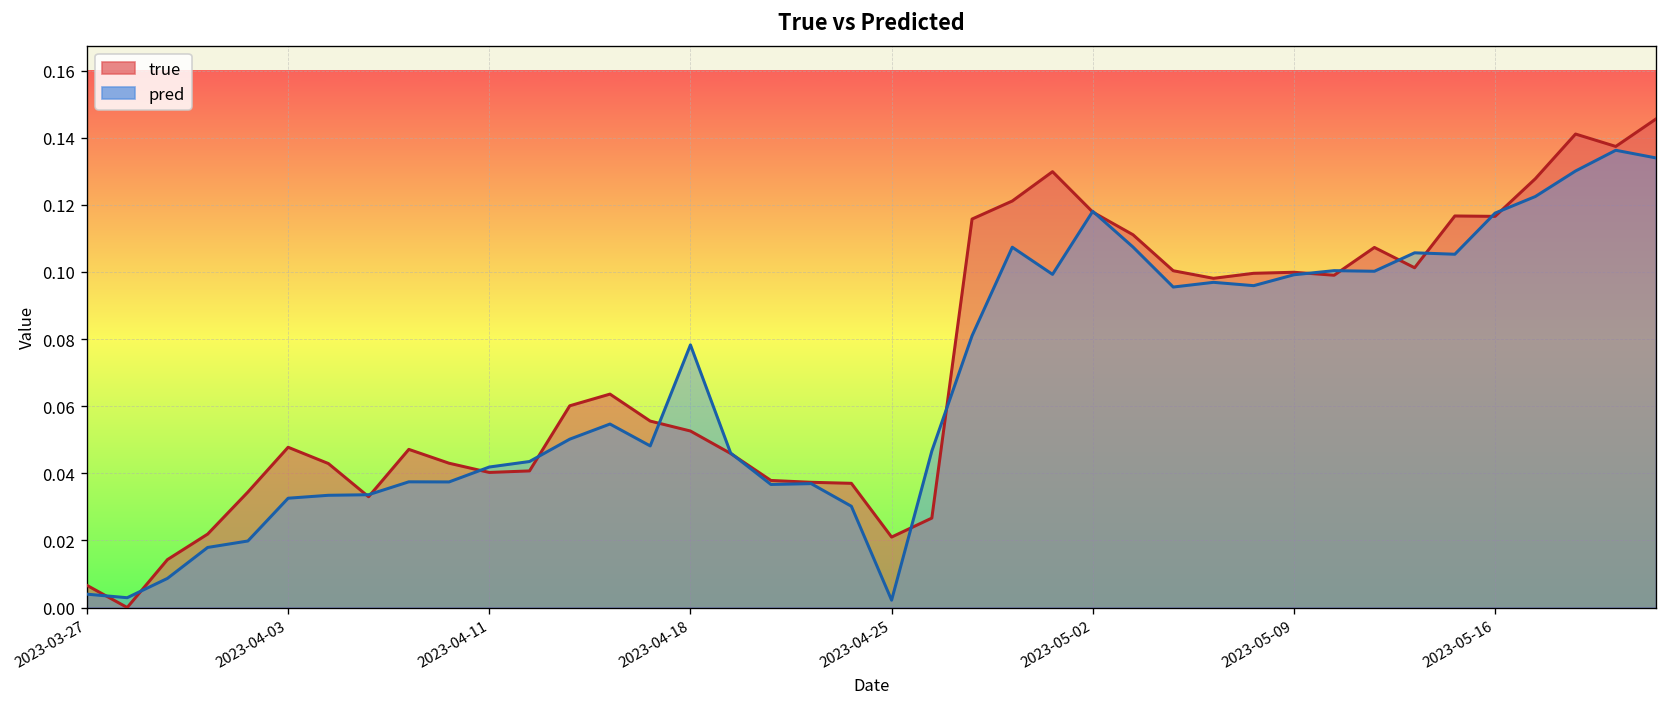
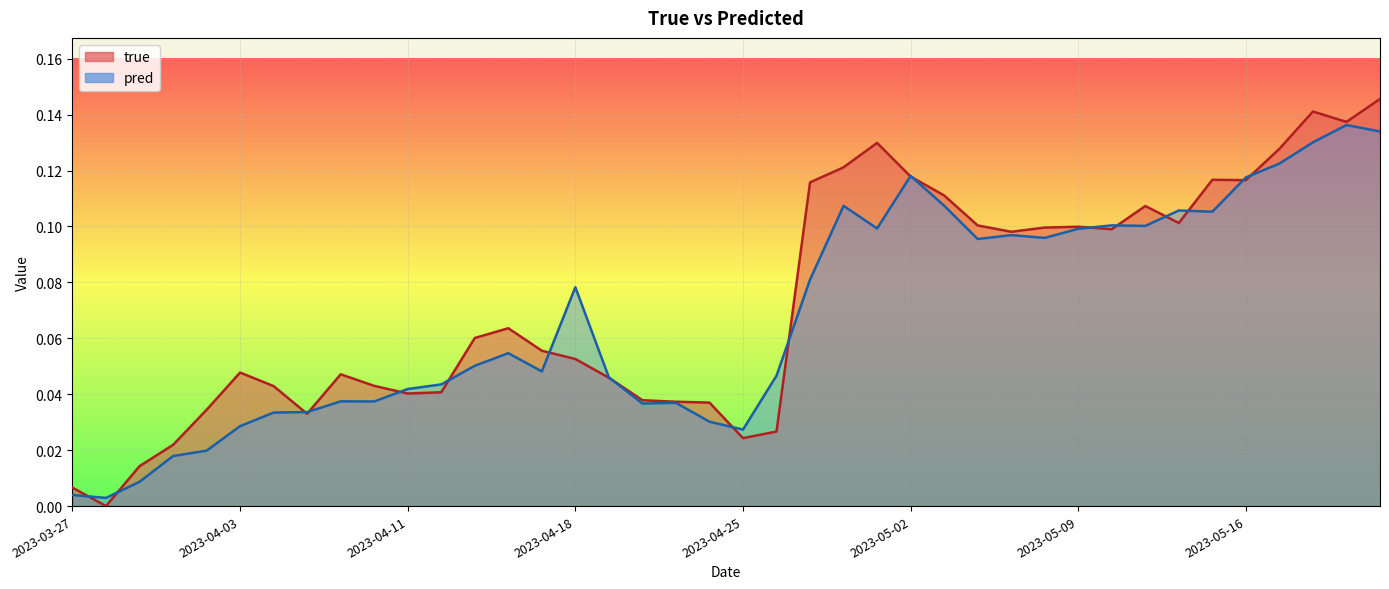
  {
    "true": {
      "2023-03-27": 0.007,
      "2023-04-03": 0.048,
      "2023-04-11": 0.040,
      "2023-04-18": 0.053,
-     "2023-04-25": 0.021,
+     "2023-04-25": 0.024,
      "2023-05-16": 0.117
    },
    "pred": {
      "2023-03-27": 0.004,
-     "2023-04-03": 0.033,
+     "2023-04-03": 0.029,
      "2023-04-11": 0.042,
      "2023-04-18": 0.078,
-     "2023-04-25": 0.002,
+     "2023-04-25": 0.027,
      "2023-05-16": 0.118
    }
  }
